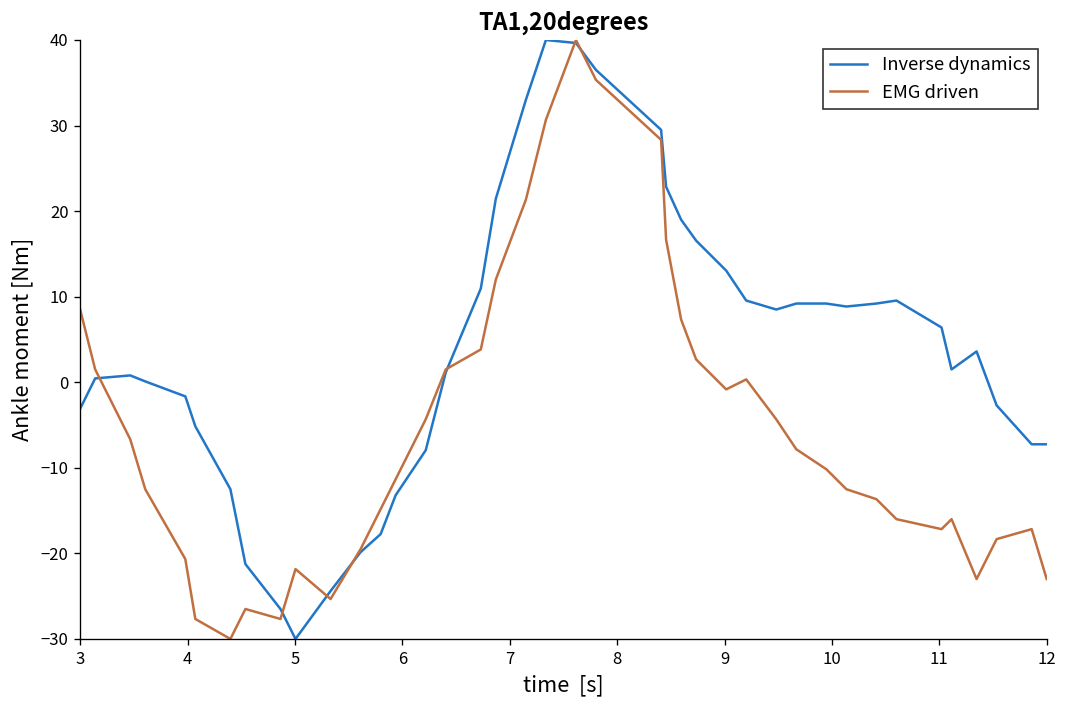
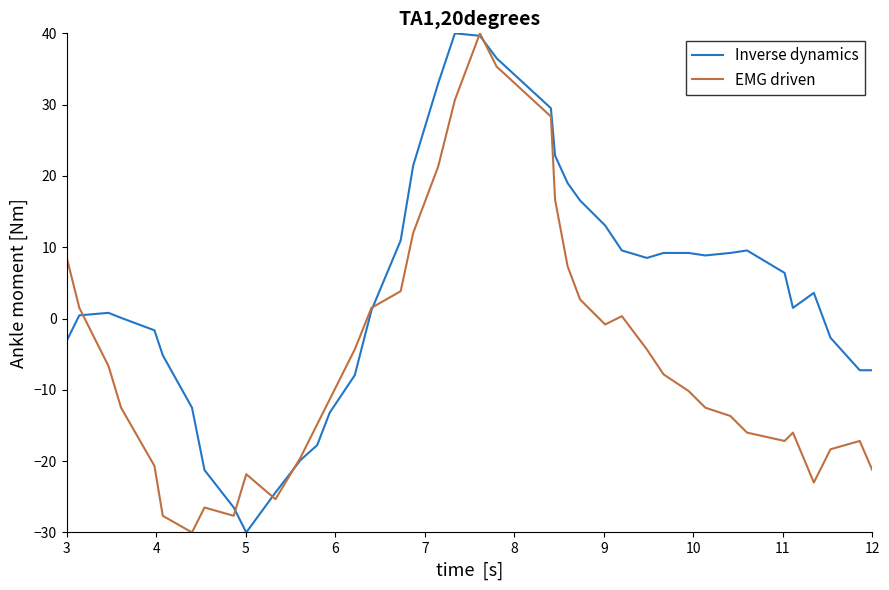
  {
    "Inverse dynamics": {
      "3": -3,
      "12": -7
    },
    "EMG driven": {
      "3": 8,
-     "12": -23
+     "12": -21
    }
  }
